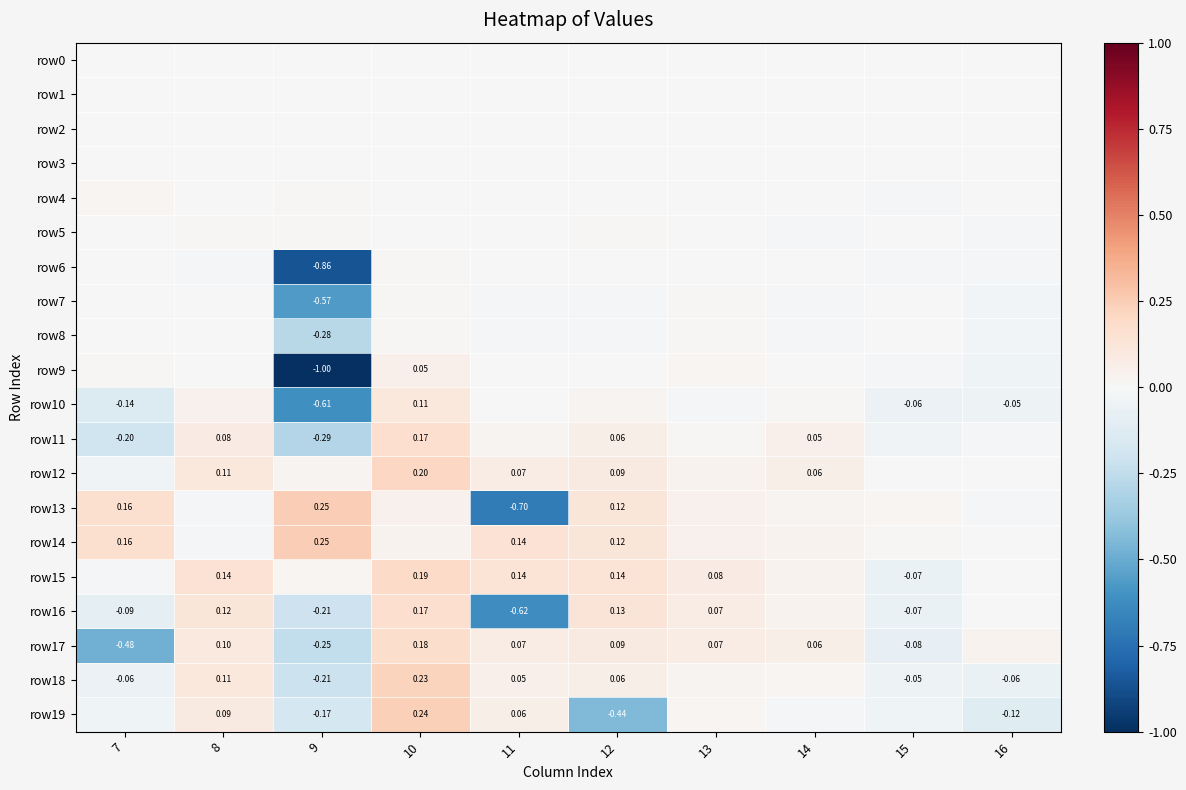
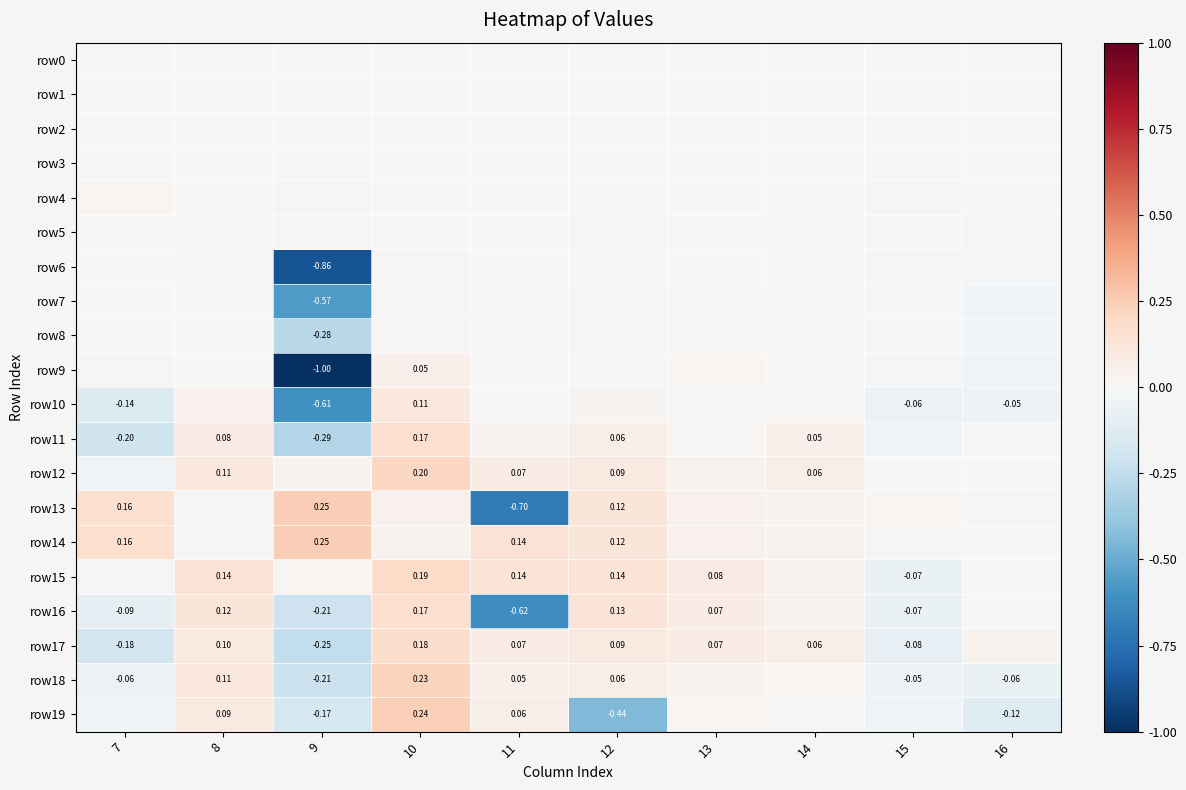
  {
    "row6": {
      "9": -0.86
    },
    "row7": {
      "9": -0.57
    },
    "row8": {
      "9": -0.28
    },
    "row9": {
      "9": -1.00,
      "10": 0.05
    },
    "row10": {
      "7": -0.14,
      "9": -0.61,
      "10": 0.11,
      "15": -0.06,
      "16": -0.05
    },
    "row11": {
      "7": -0.20,
      "8": 0.08,
      "9": -0.29,
      "10": 0.17,
      "12": 0.06,
      "14": 0.05
    },
    "row12": {
      "8": 0.11,
      "10": 0.20,
      "11": 0.07,
      "12": 0.09,
      "14": 0.06
    },
    "row13": {
      "7": 0.16,
      "9": 0.25,
      "11": -0.70,
      "12": 0.12
    },
    "row14": {
      "7": 0.16,
      "9": 0.25,
      "11": 0.14,
      "12": 0.12
    },
    "row15": {
      "8": 0.14,
      "10": 0.19,
      "11": 0.14,
      "12": 0.14,
      "13": 0.08,
      "15": -0.07
    },
    "row16": {
      "7": -0.09,
      "8": 0.12,
      "9": -0.21,
      "10": 0.17,
      "11": -0.62,
      "12": 0.13,
      "13": 0.07,
      "15": -0.07
    },
    "row17": {
-     "7": -0.48,
+     "7": -0.18,
      "8": 0.10,
      "9": -0.25,
      "10": 0.18,
      "11": 0.07,
      "12": 0.09,
      "13": 0.07,
      "14": 0.06,
      "15": -0.08
    },
    "row18": {
      "7": -0.06,
      "8": 0.11,
      "9": -0.21,
      "10": 0.23,
      "11": 0.05,
      "12": 0.06,
      "15": -0.05,
      "16": -0.06
    },
    "row19": {
      "8": 0.09,
      "9": -0.17,
      "10": 0.24,
      "11": 0.06,
      "12": -0.44,
      "16": -0.12
    }
  }
